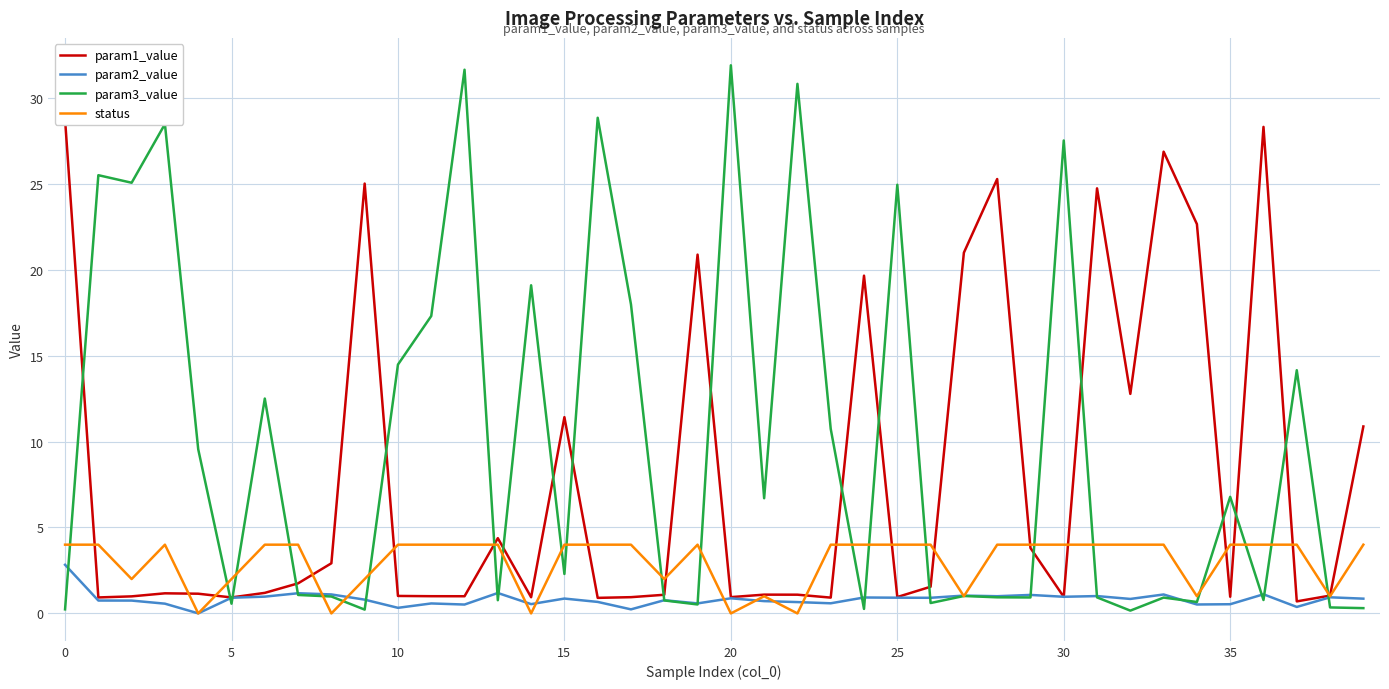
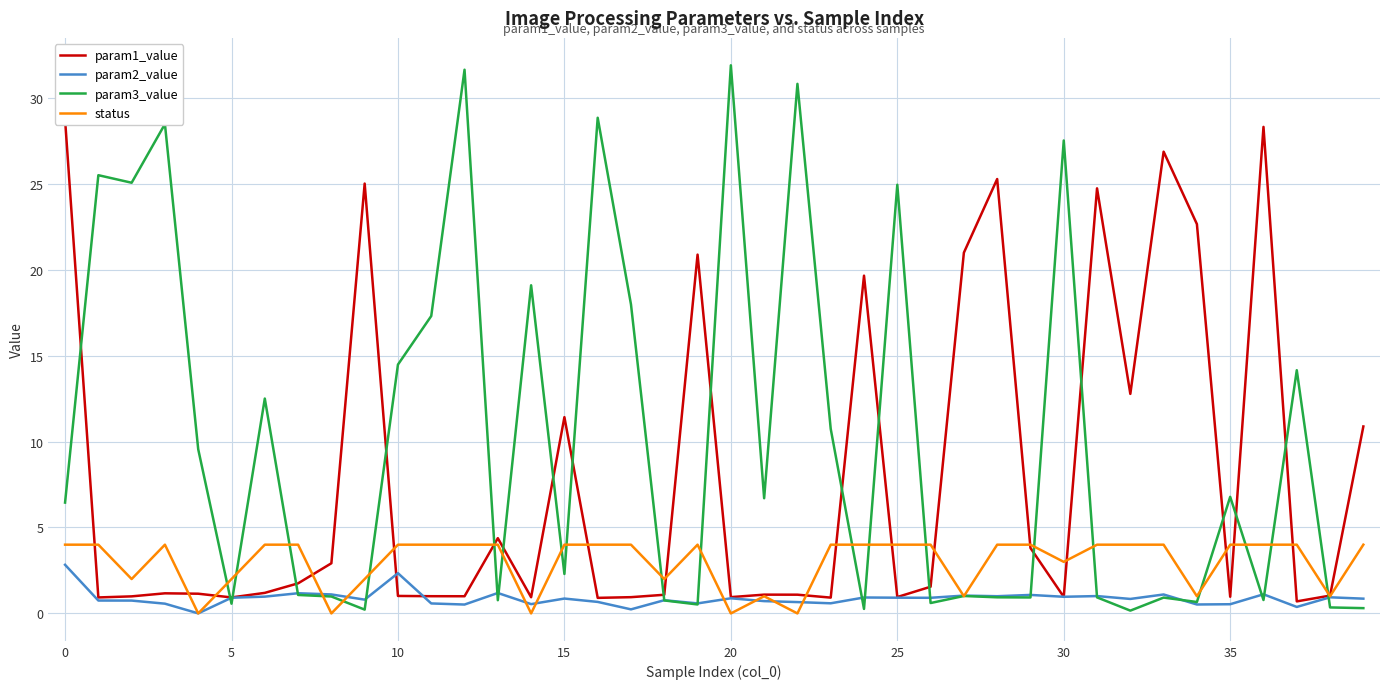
  {
    "param1_value": {
      "10": 1.0,
      "15": 11.4,
      "35": 1.0
    },
    "param2_value": {
      "0": 2.8,
-     "10": 0.3,
+     "10": 2.3,
      "15": 0.9,
      "35": 0.5
    },
    "param3_value": {
-     "0": 0.2,
+     "0": 6.4,
      "5": 0.6,
      "10": 14.5,
      "15": 2.3,
      "20": 31.9,
      "25": 24.9,
      "30": 27.5,
      "35": 6.8
    },
    "status": {
      "0": 4,
      "5": 2,
      "10": 4,
      "15": 4,
      "20": 0,
      "25": 4,
-     "30": 4,
+     "30": 3,
      "35": 4
    }
  }
